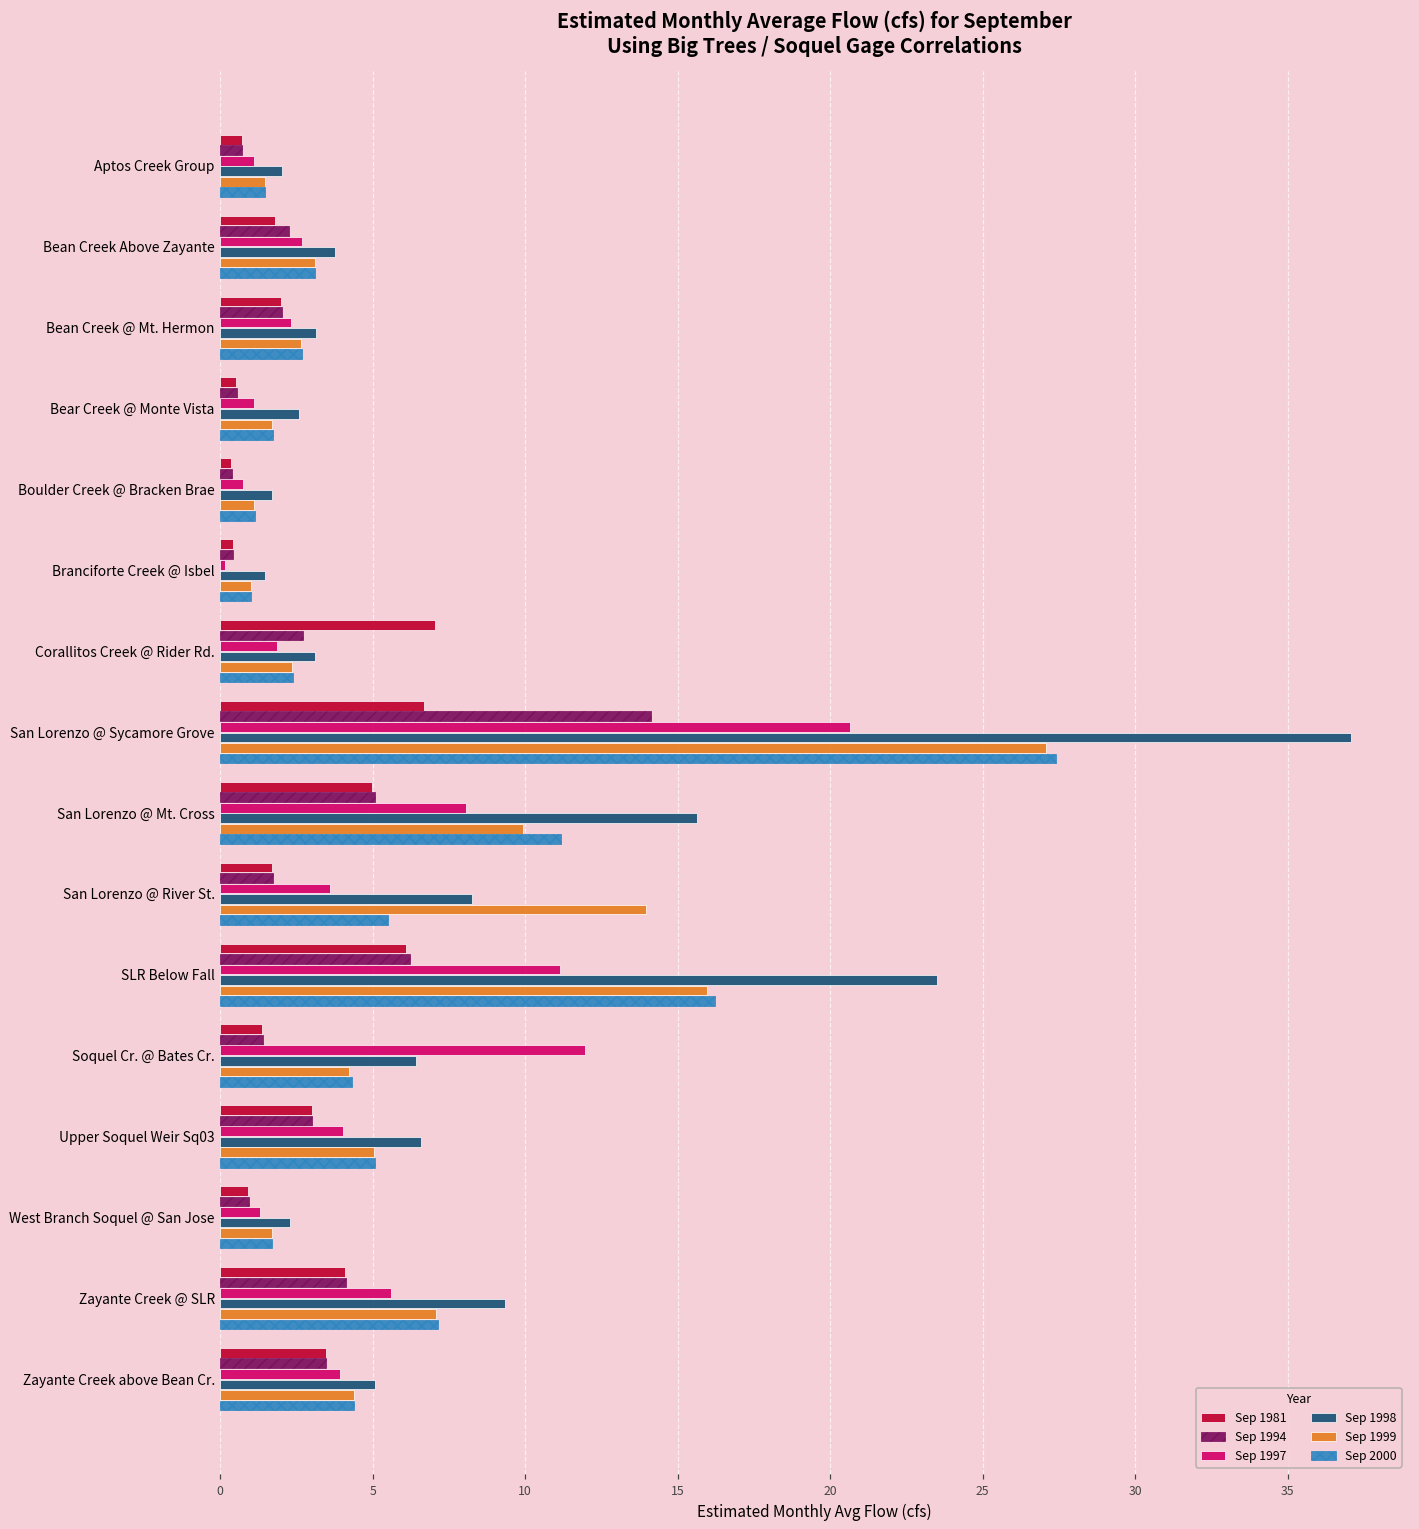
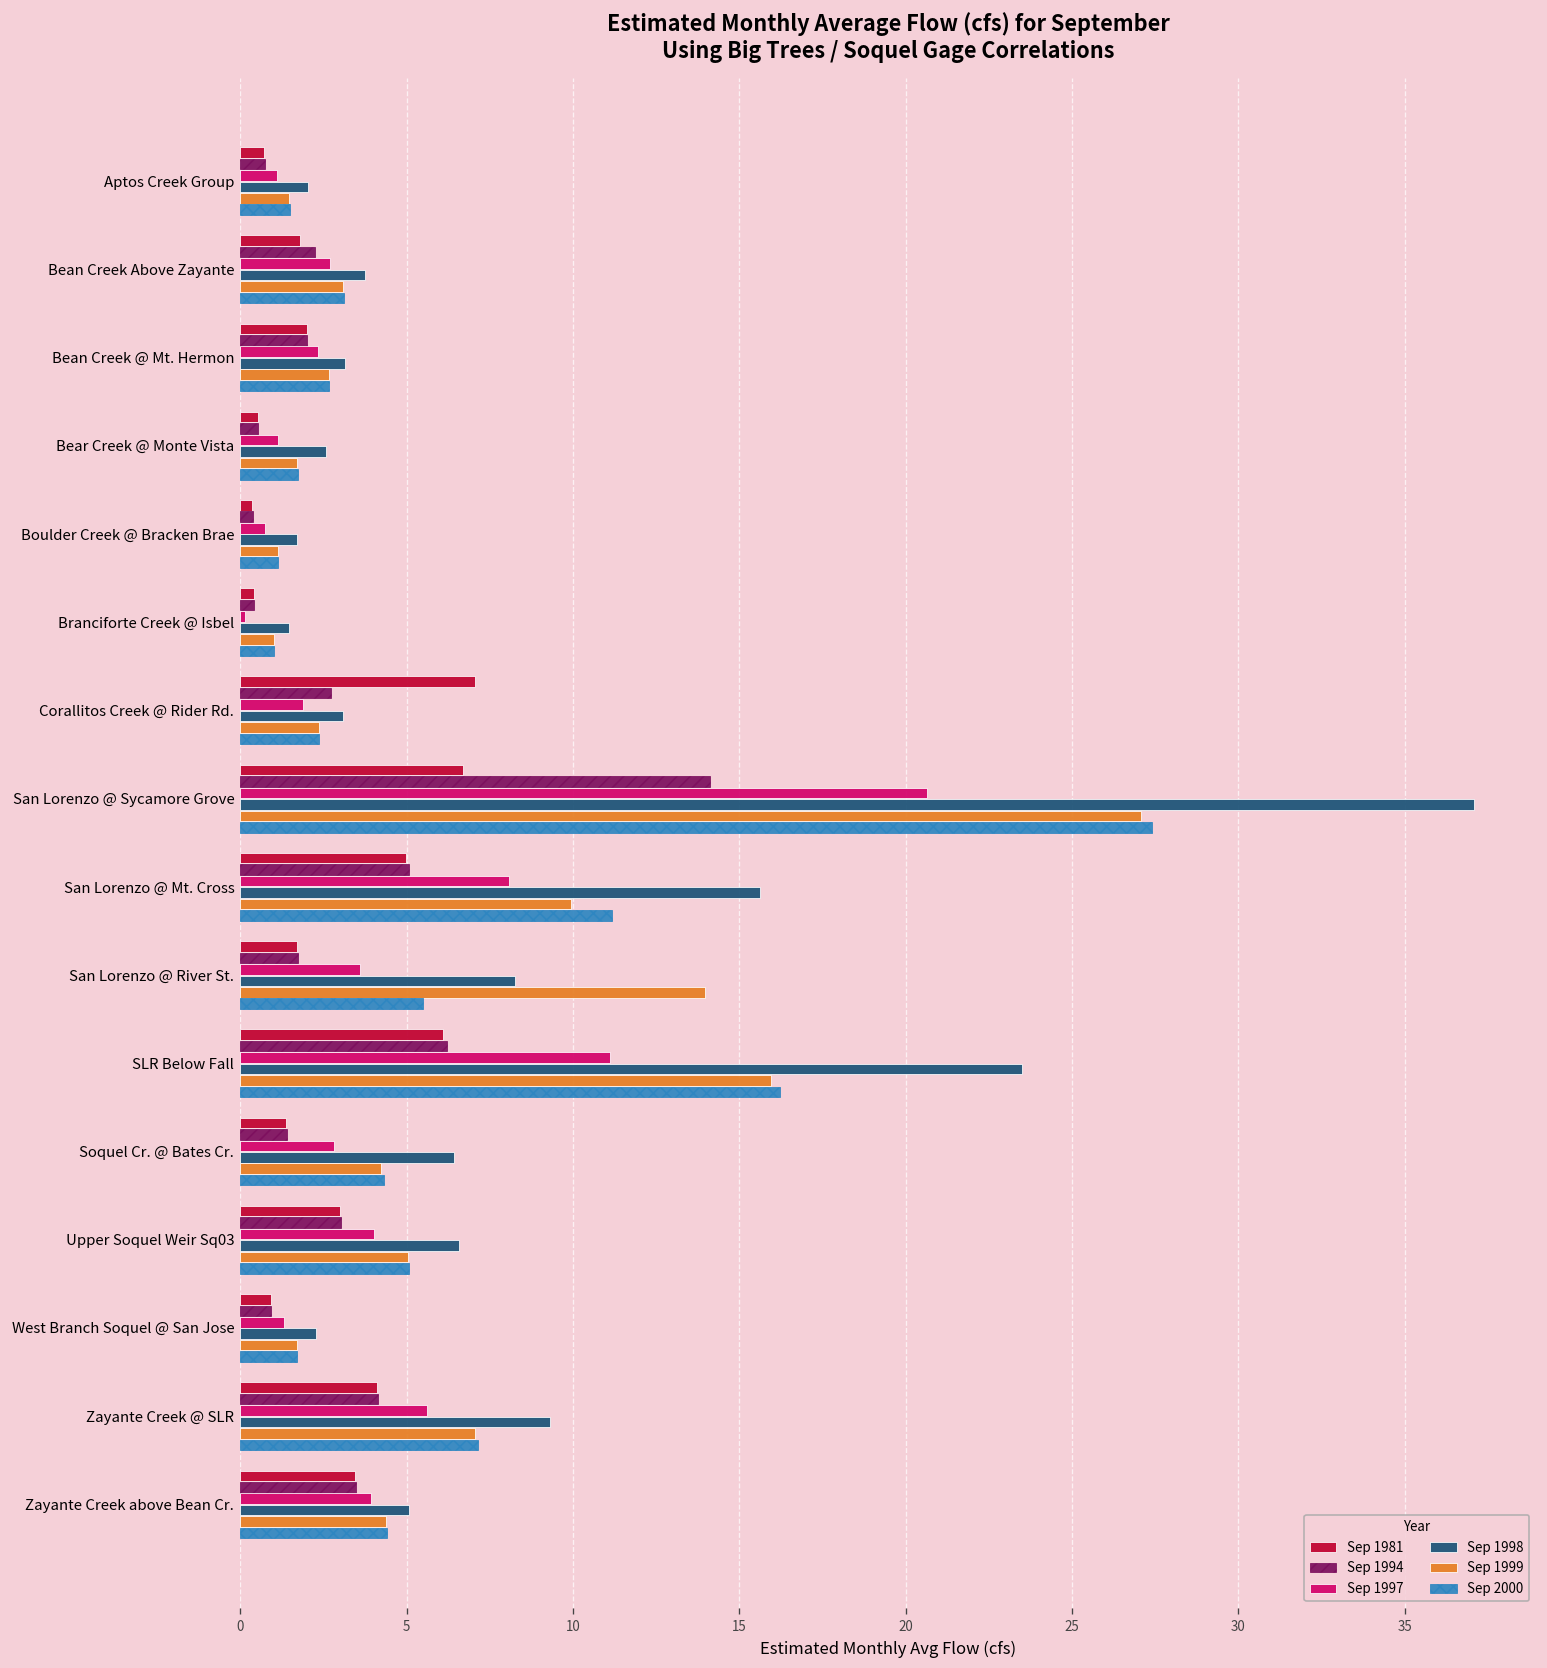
  {
    "Sep 1981": {
      "Aptos Creek Group": 0.7,
      "Bean Creek Above Zayante": 1.8,
      "Bean Creek @ Mt. Hermon": 2.0,
      "Bear Creek @ Monte Vista": 0.5,
      "Boulder Creek @ Bracken Brae": 0.4,
      "Branciforte Creek @ Isbel": 0.4,
      "Corallitos Creek @ Rider Rd.": 7.0,
      "San Lorenzo @ Sycamore Grove": 6.7,
      "San Lorenzo @ Mt. Cross": 5.0,
      "San Lorenzo @ River St.": 1.7,
      "SLR Below Fall": 6.1,
      "Soquel Cr. @ Bates Cr.": 1.4,
      "Upper Soquel Weir Sq03": 3.0,
      "West Branch Soquel @ San Jose": 0.9,
      "Zayante Creek @ SLR": 4.1,
      "Zayante Creek above Bean Cr.": 3.5
    },
    "Sep 1994": {
      "Aptos Creek Group": 0.7,
      "Bean Creek Above Zayante": 2.3,
      "Bean Creek @ Mt. Hermon": 2.0,
      "Bear Creek @ Monte Vista": 0.5,
      "Boulder Creek @ Bracken Brae": 0.4,
      "Branciforte Creek @ Isbel": 0.4,
      "Corallitos Creek @ Rider Rd.": 2.7,
      "San Lorenzo @ Sycamore Grove": 14.1,
      "San Lorenzo @ Mt. Cross": 5.1,
      "San Lorenzo @ River St.": 1.7,
      "SLR Below Fall": 6.2,
      "Soquel Cr. @ Bates Cr.": 1.4,
      "Upper Soquel Weir Sq03": 3.0,
      "West Branch Soquel @ San Jose": 0.9,
      "Zayante Creek @ SLR": 4.1,
      "Zayante Creek above Bean Cr.": 3.5
    },
    "Sep 1997": {
      "Aptos Creek Group": 1.1,
      "Bean Creek Above Zayante": 2.7,
      "Bean Creek @ Mt. Hermon": 2.3,
      "Bear Creek @ Monte Vista": 1.1,
      "Boulder Creek @ Bracken Brae": 0.8,
      "Branciforte Creek @ Isbel": 0.1,
      "Corallitos Creek @ Rider Rd.": 1.9,
      "San Lorenzo @ Sycamore Grove": 20.6,
      "San Lorenzo @ Mt. Cross": 8.1,
      "San Lorenzo @ River St.": 3.6,
      "SLR Below Fall": 11.1,
-     "Soquel Cr. @ Bates Cr.": 12.0,
+     "Soquel Cr. @ Bates Cr.": 2.8,
      "Upper Soquel Weir Sq03": 4.0,
      "West Branch Soquel @ San Jose": 1.3,
      "Zayante Creek @ SLR": 5.6,
      "Zayante Creek above Bean Cr.": 3.9
    },
    "Sep 1998": {
      "Aptos Creek Group": 2.0,
      "Bean Creek Above Zayante": 3.8,
      "Bean Creek @ Mt. Hermon": 3.2,
      "Bear Creek @ Monte Vista": 2.6,
      "Boulder Creek @ Bracken Brae": 1.7,
      "Branciforte Creek @ Isbel": 1.5,
      "Corallitos Creek @ Rider Rd.": 3.1,
      "San Lorenzo @ Sycamore Grove": 37.1,
      "San Lorenzo @ Mt. Cross": 15.6,
      "San Lorenzo @ River St.": 8.2,
      "SLR Below Fall": 23.5,
      "Soquel Cr. @ Bates Cr.": 6.4,
      "Upper Soquel Weir Sq03": 6.6,
      "West Branch Soquel @ San Jose": 2.3,
      "Zayante Creek @ SLR": 9.3,
      "Zayante Creek above Bean Cr.": 5.1
    },
    "Sep 1999": {
      "Aptos Creek Group": 1.5,
      "Bean Creek Above Zayante": 3.1,
      "Bean Creek @ Mt. Hermon": 2.7,
      "Bear Creek @ Monte Vista": 1.7,
      "Boulder Creek @ Bracken Brae": 1.1,
      "Branciforte Creek @ Isbel": 1.0,
      "Corallitos Creek @ Rider Rd.": 2.4,
      "San Lorenzo @ Sycamore Grove": 27.1,
      "San Lorenzo @ Mt. Cross": 9.9,
      "San Lorenzo @ River St.": 14.0,
      "SLR Below Fall": 16.0,
      "Soquel Cr. @ Bates Cr.": 4.2,
      "Upper Soquel Weir Sq03": 5.0,
      "West Branch Soquel @ San Jose": 1.7,
      "Zayante Creek @ SLR": 7.1,
      "Zayante Creek above Bean Cr.": 4.4
    },
    "Sep 2000": {
      "Aptos Creek Group": 1.5,
      "Bean Creek Above Zayante": 3.1,
      "Bean Creek @ Mt. Hermon": 2.7,
      "Bear Creek @ Monte Vista": 1.7,
      "Boulder Creek @ Bracken Brae": 1.1,
      "Branciforte Creek @ Isbel": 1.0,
      "Corallitos Creek @ Rider Rd.": 2.4,
      "San Lorenzo @ Sycamore Grove": 27.4,
      "San Lorenzo @ Mt. Cross": 11.2,
      "San Lorenzo @ River St.": 5.5,
      "SLR Below Fall": 16.2,
      "Soquel Cr. @ Bates Cr.": 4.3,
      "Upper Soquel Weir Sq03": 5.1,
      "West Branch Soquel @ San Jose": 1.7,
      "Zayante Creek @ SLR": 7.1,
      "Zayante Creek above Bean Cr.": 4.4
    }
  }
